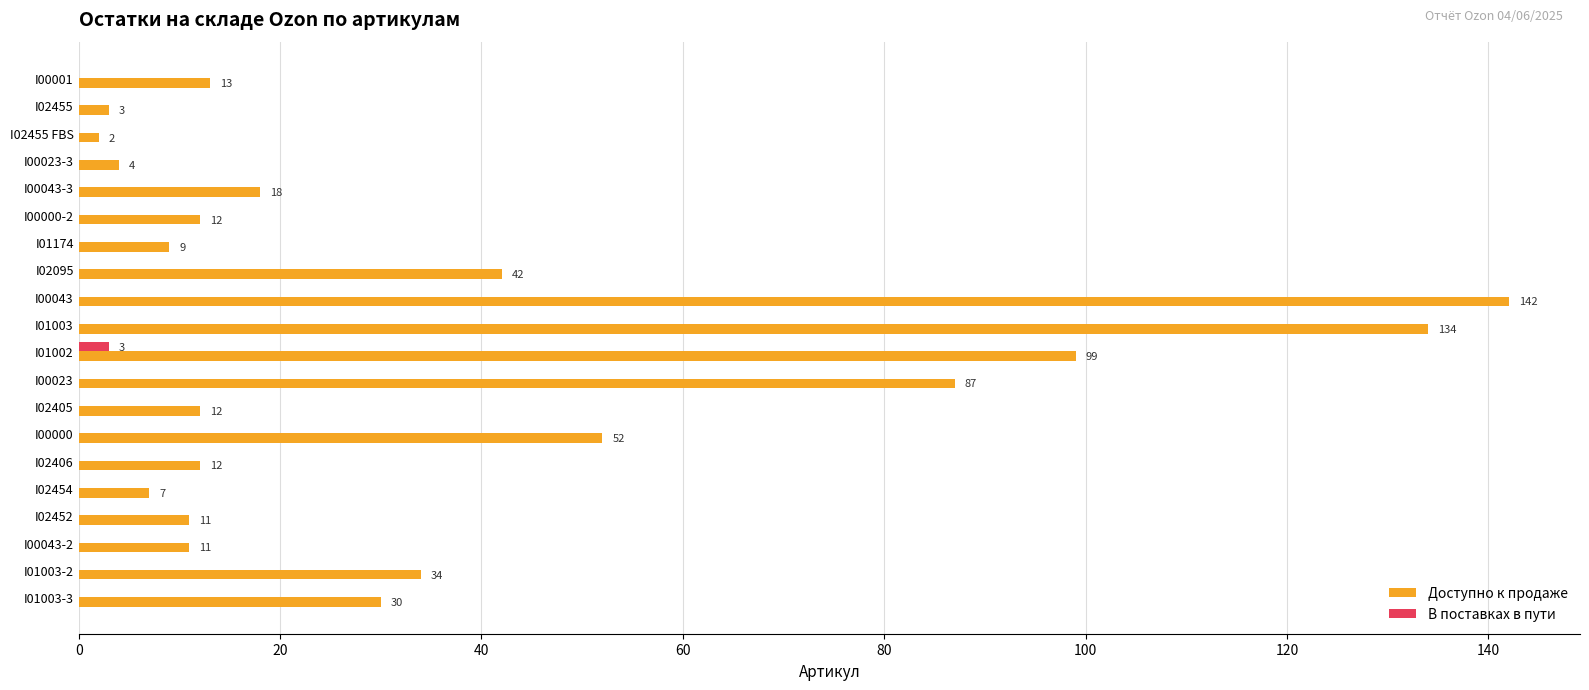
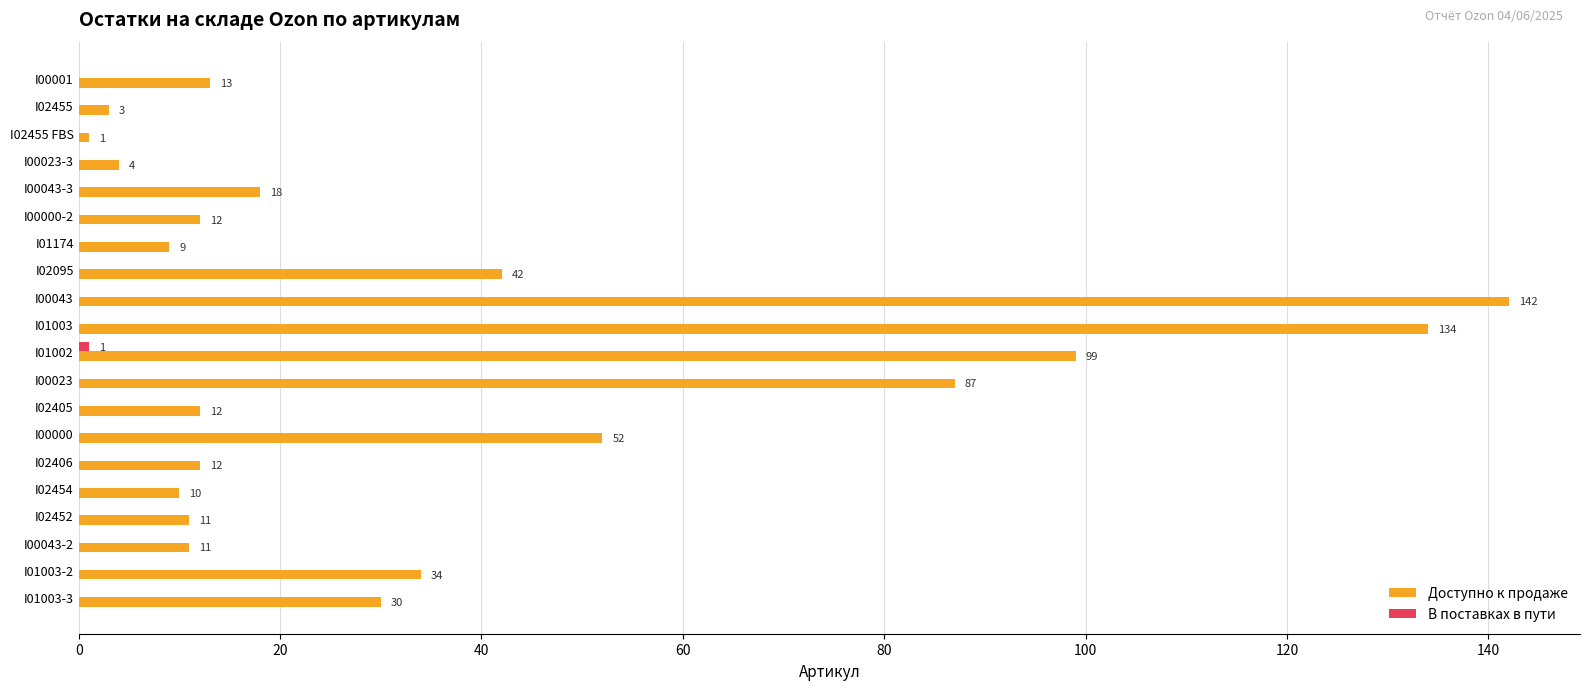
  {
    "Доступно к продаже": {
      "I00001": 13,
      "I02455": 3,
-     "I02455 FBS": 2,
+     "I02455 FBS": 1,
      "I00023-3": 4,
      "I00043-3": 18,
      "I00000-2": 12,
      "I01174": 9,
      "I02095": 42,
      "I00043": 142,
      "I01003": 134,
      "I01002": 99,
      "I00023": 87,
      "I02405": 12,
      "I00000": 52,
      "I02406": 12,
-     "I02454": 7,
+     "I02454": 10,
      "I02452": 11,
      "I00043-2": 11,
      "I01003-2": 34,
      "I01003-3": 30
    },
    "В поставках в пути": {
-     "I01002": 3
+     "I01002": 1
    }
  }
